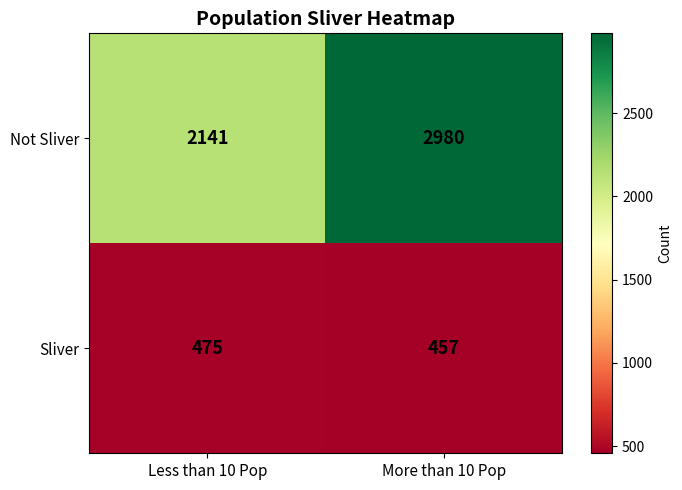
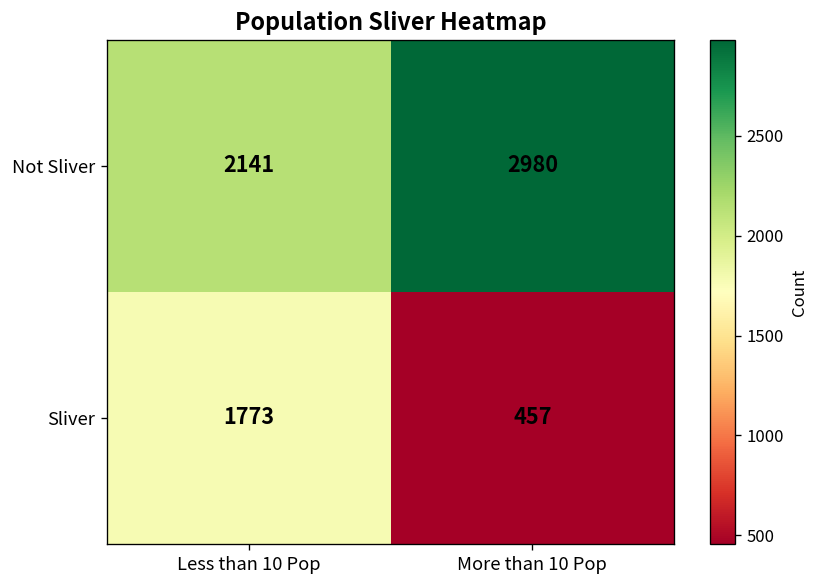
  {
    "Not Sliver": {
      "Less than 10 Pop": 2141,
      "More than 10 Pop": 2980
    },
    "Sliver": {
-     "Less than 10 Pop": 475,
+     "Less than 10 Pop": 1773,
      "More than 10 Pop": 457
    }
  }
